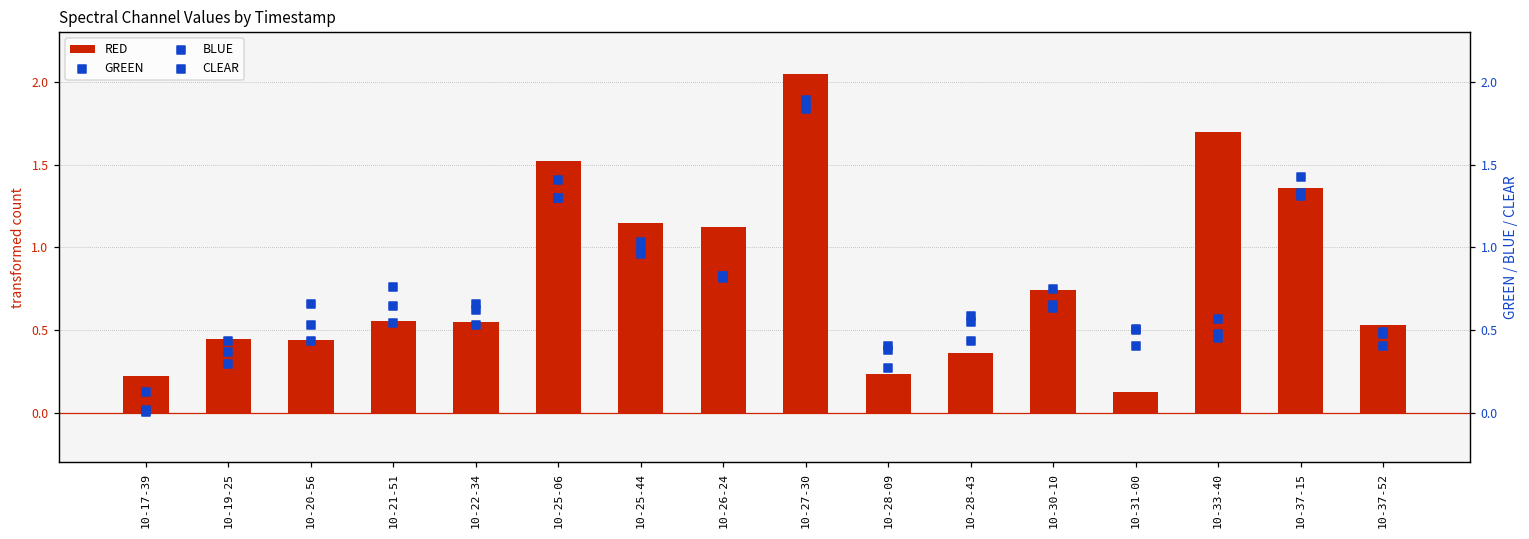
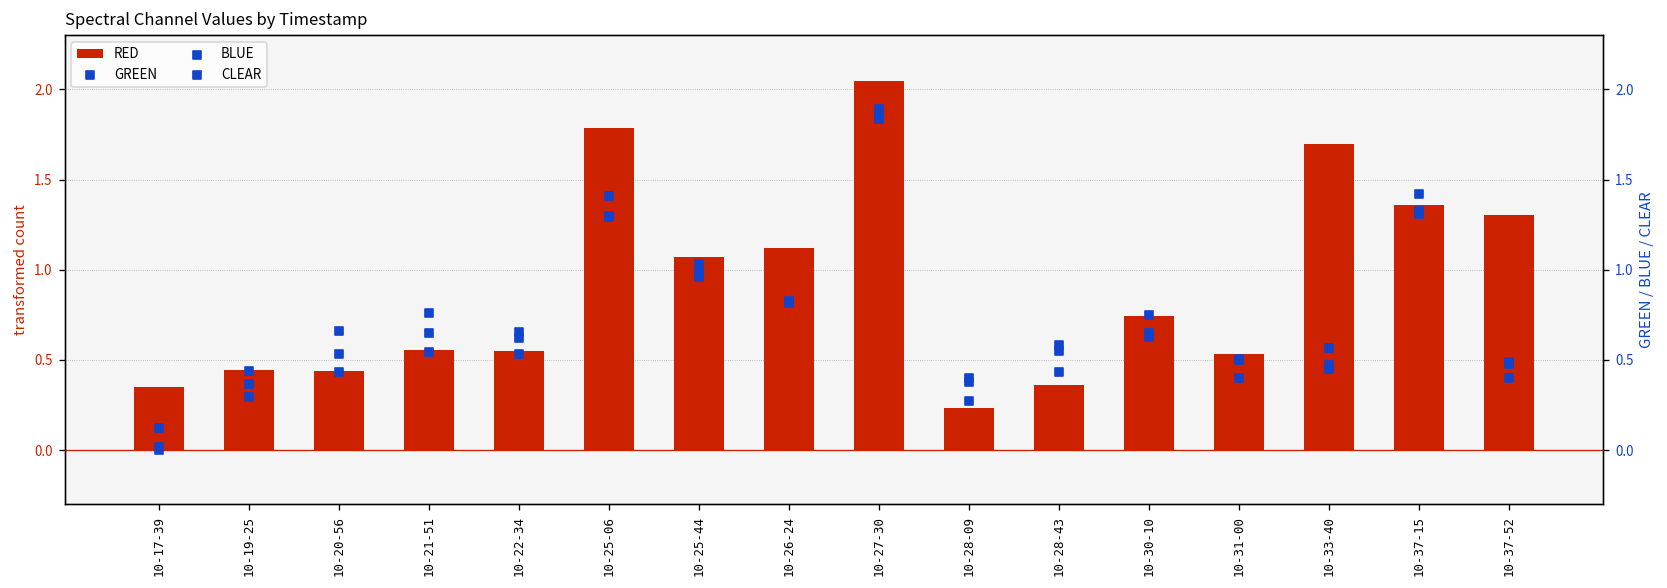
  {
    "RED": {
-     "10-17-39": 0.22,
+     "10-17-39": 0.35,
      "10-19-25": 0.45,
      "10-20-56": 0.44,
      "10-21-51": 0.55,
      "10-22-34": 0.55,
-     "10-25-06": 1.52,
-     "10-25-44": 1.15,
+     "10-25-06": 1.79,
+     "10-25-44": 1.07,
      "10-26-24": 1.12,
      "10-27-30": 2.05,
      "10-28-09": 0.24,
      "10-28-43": 0.36,
      "10-30-10": 0.74,
-     "10-31-00": 0.13,
+     "10-31-00": 0.54,
      "10-33-40": 1.70,
      "10-37-15": 1.36,
-     "10-37-52": 0.53
+     "10-37-52": 1.30
    }
  }
